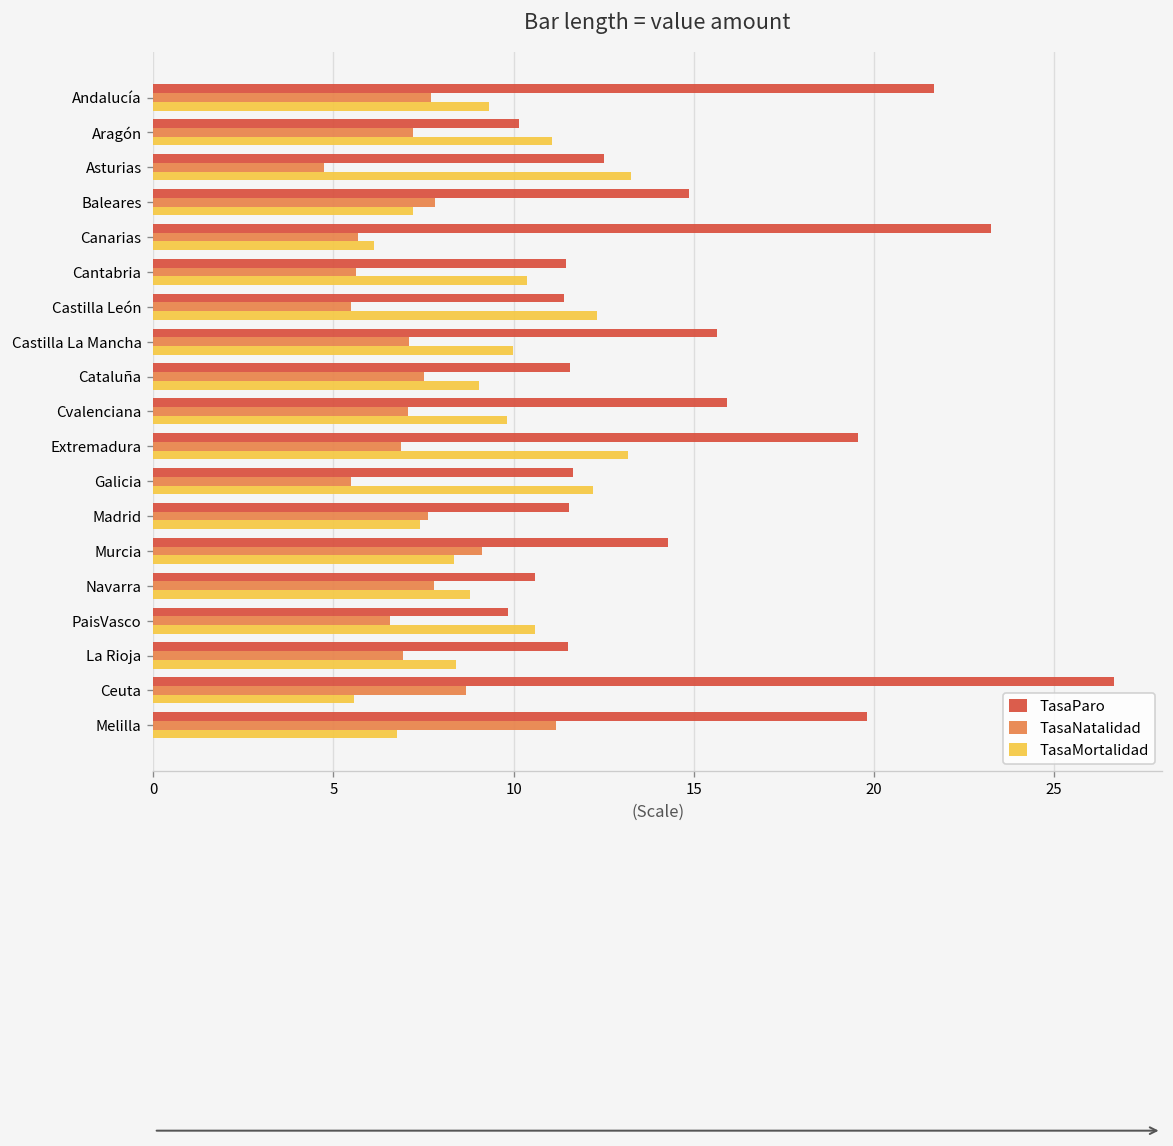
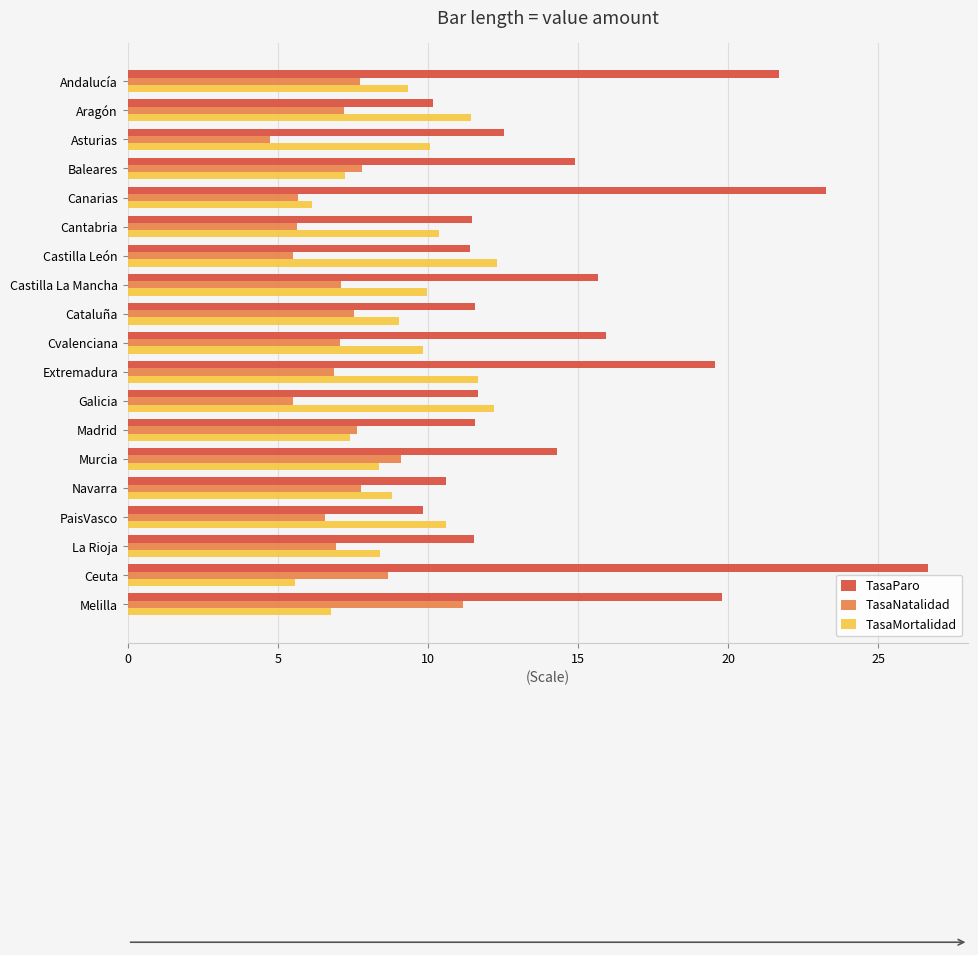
  {
    "TasaMortalidad": {
      "Andalucía": 9.3,
-     "Aragón": 11.1,
-     "Asturias": 13.3,
+     "Aragón": 11.4,
+     "Asturias": 10.1,
      "Baleares": 7.2,
      "Canarias": 6.1,
      "Cantabria": 10.4,
      "Castilla León": 12.3,
      "Castilla La Mancha": 10.0,
      "Cataluña": 9.1,
      "Cvalenciana": 9.8,
-     "Extremadura": 13.2,
+     "Extremadura": 11.7,
      "Galicia": 12.2,
      "Madrid": 7.4,
      "Murcia": 8.4,
      "Navarra": 8.8,
      "PaisVasco": 10.6,
      "La Rioja": 8.4,
      "Ceuta": 5.6,
      "Melilla": 6.8
    }
  }
